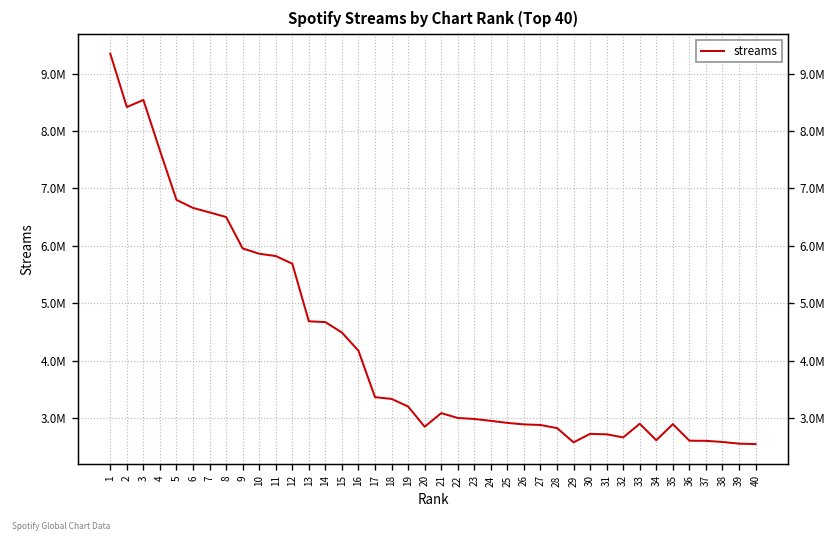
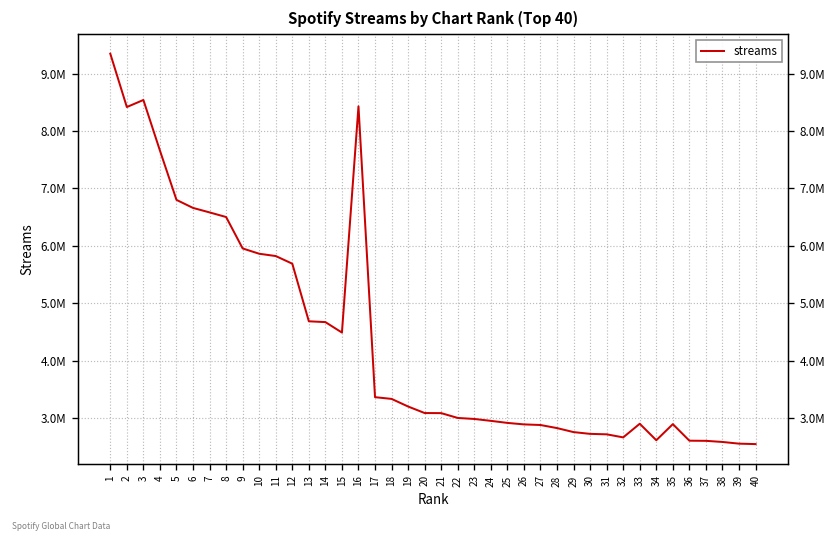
  {
    "1": 9300000,
    "2": 8400000,
    "3": 8500000,
    "4": 7700000,
    "5": 6800000,
    "6": 6700000,
    "7": 6600000,
    "8": 6500000,
    "9": 6000000,
    "10": 5900000,
    "11": 5800000,
    "12": 5700000,
    "13": 4700000,
    "14": 4700000,
    "15": 4500000,
-   "16": 4200000,
+   "16": 8400000,
    "17": 3400000,
    "18": 3300000,
    "19": 3200000,
-   "20": 2900000,
+   "20": 3100000,
    "21": 3100000,
    "22": 3000000,
    "23": 3000000,
    "24": 3000000,
    "25": 2900000,
    "26": 2900000,
    "27": 2900000,
    "28": 2800000,
-   "29": 2600000,
+   "29": 2800000,
    "30": 2700000,
    "31": 2700000,
    "32": 2700000,
    "33": 2900000,
    "34": 2600000,
    "35": 2900000,
    "36": 2600000,
    "37": 2600000,
    "38": 2600000,
    "39": 2600000,
    "40": 2500000
  }
